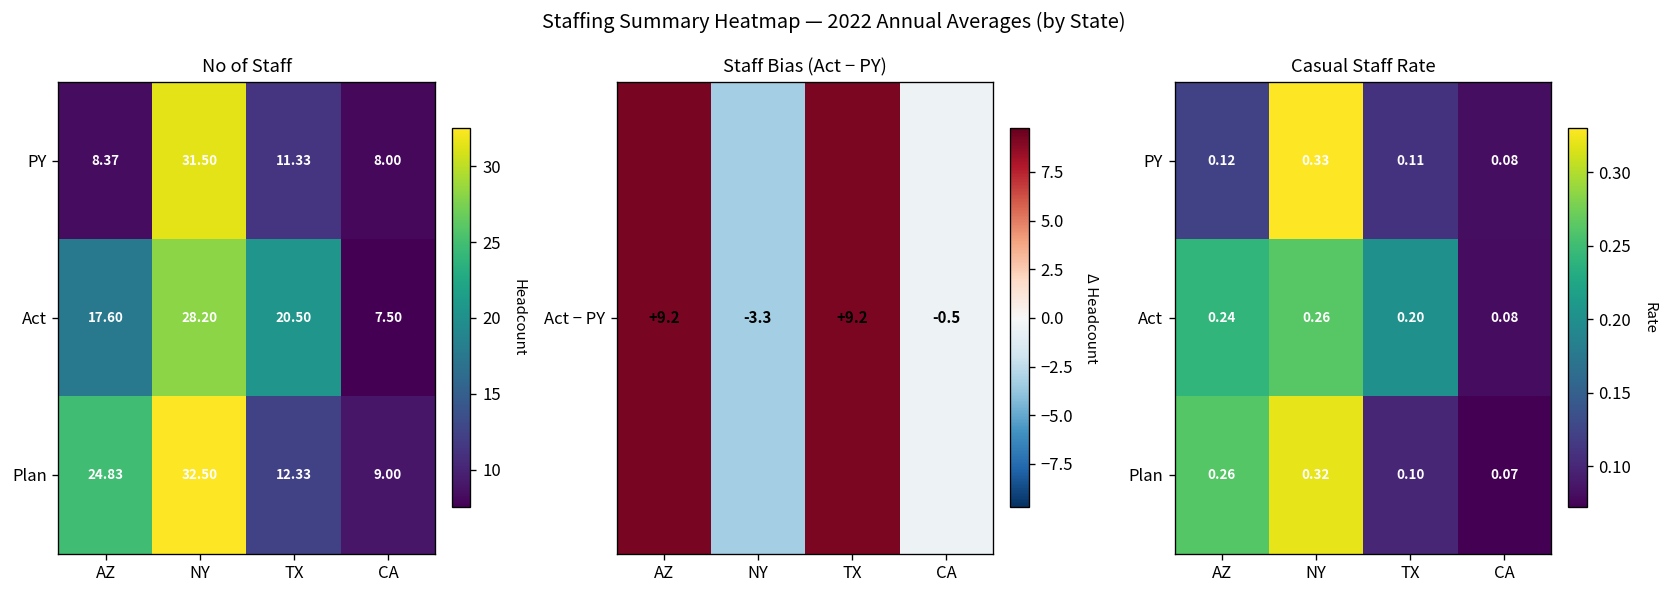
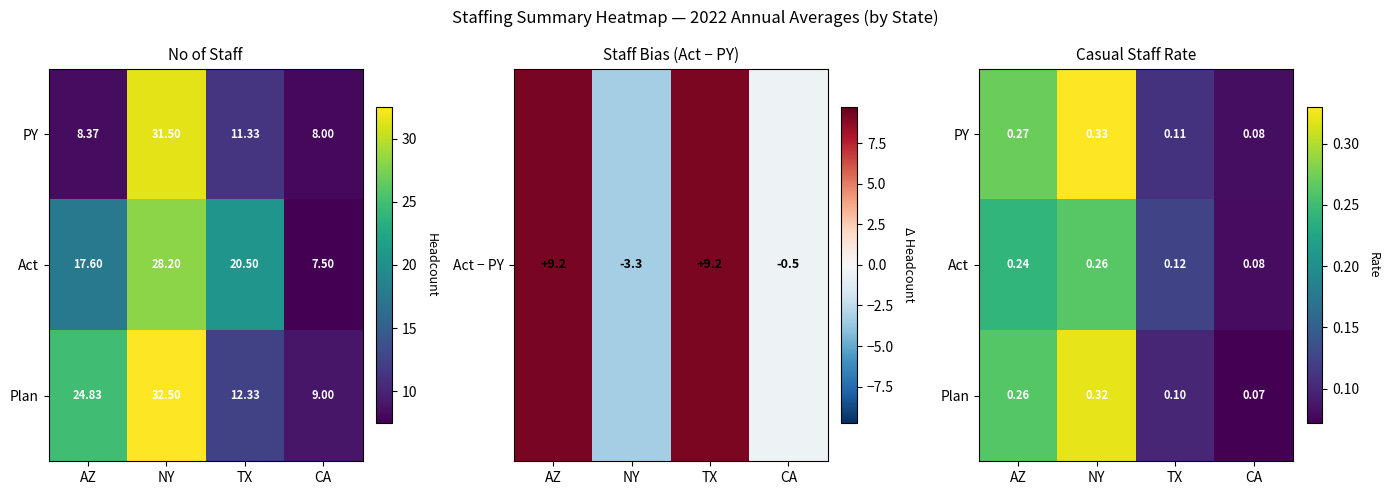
  {
    "No of Staff": {
      "PY": {
        "AZ": "8.37",
        "NY": "31.50",
        "TX": "11.33",
        "CA": "8.00"
      },
      "Act": {
        "AZ": "17.60",
        "NY": "28.20",
        "TX": "20.50",
        "CA": "7.50"
      },
      "Plan": {
        "AZ": "24.83",
        "NY": "32.50",
        "TX": "12.33",
        "CA": "9.00"
      }
    },
    "Staff Bias (Act − PY)": {
      "Act − PY": {
        "AZ": "+9.2",
        "NY": "-3.3",
        "TX": "+9.2",
        "CA": "-0.5"
      }
    },
    "Casual Staff Rate": {
      "PY": {
-       "AZ": "0.12",
+       "AZ": "0.27",
        "NY": "0.33",
        "TX": "0.11",
        "CA": "0.08"
      },
      "Act": {
        "AZ": "0.24",
        "NY": "0.26",
-       "TX": "0.20",
+       "TX": "0.12",
        "CA": "0.08"
      },
      "Plan": {
        "AZ": "0.26",
        "NY": "0.32",
        "TX": "0.10",
        "CA": "0.07"
      }
    }
  }
